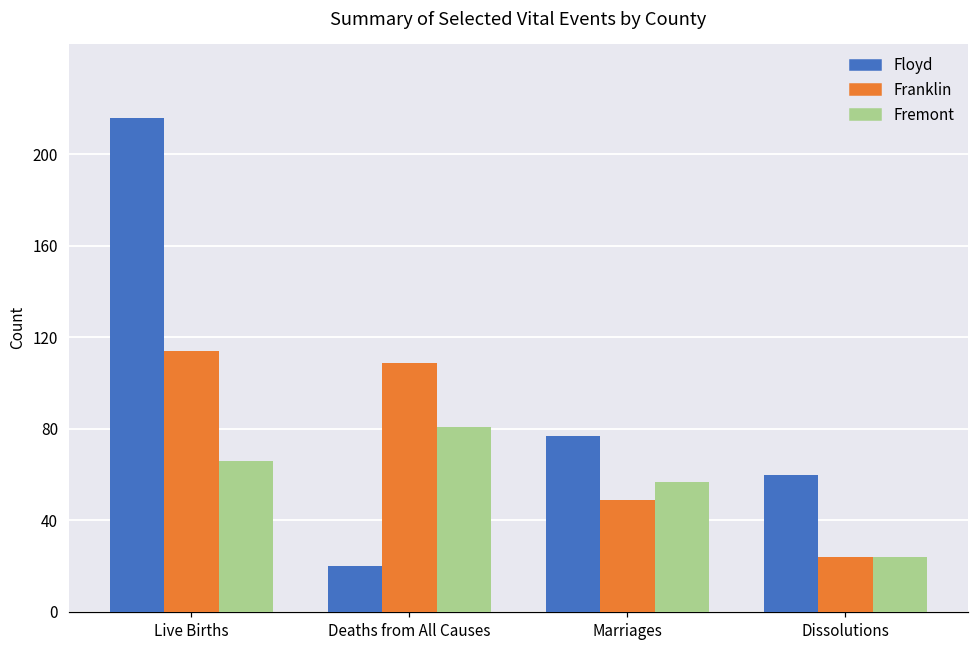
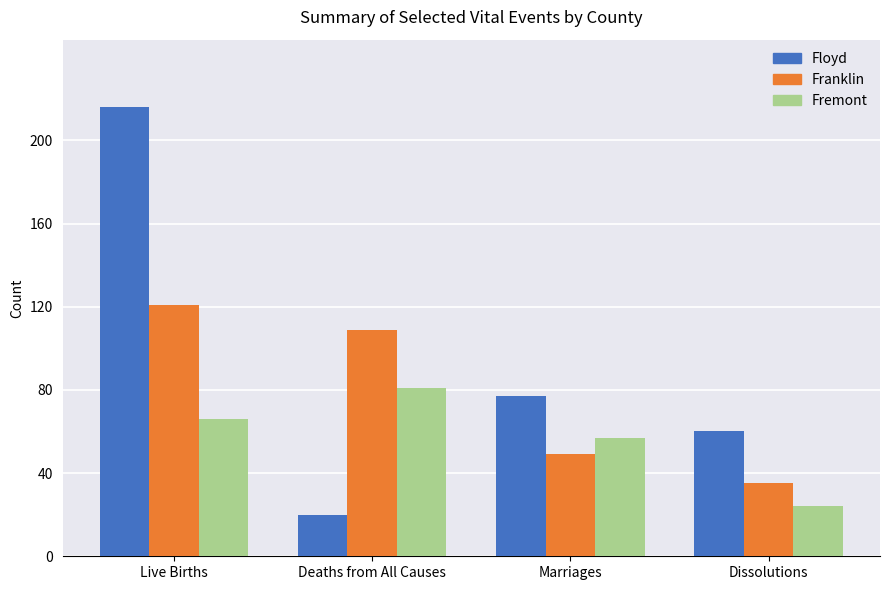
  {
    "Floyd": {
      "Live Births": 216,
      "Deaths from All Causes": 20,
      "Marriages": 77,
      "Dissolutions": 60
    },
    "Franklin": {
-     "Live Births": 114,
+     "Live Births": 121,
      "Deaths from All Causes": 109,
      "Marriages": 49,
-     "Dissolutions": 24
+     "Dissolutions": 35
    },
    "Fremont": {
      "Live Births": 66,
      "Deaths from All Causes": 81,
      "Marriages": 57,
      "Dissolutions": 24
    }
  }
